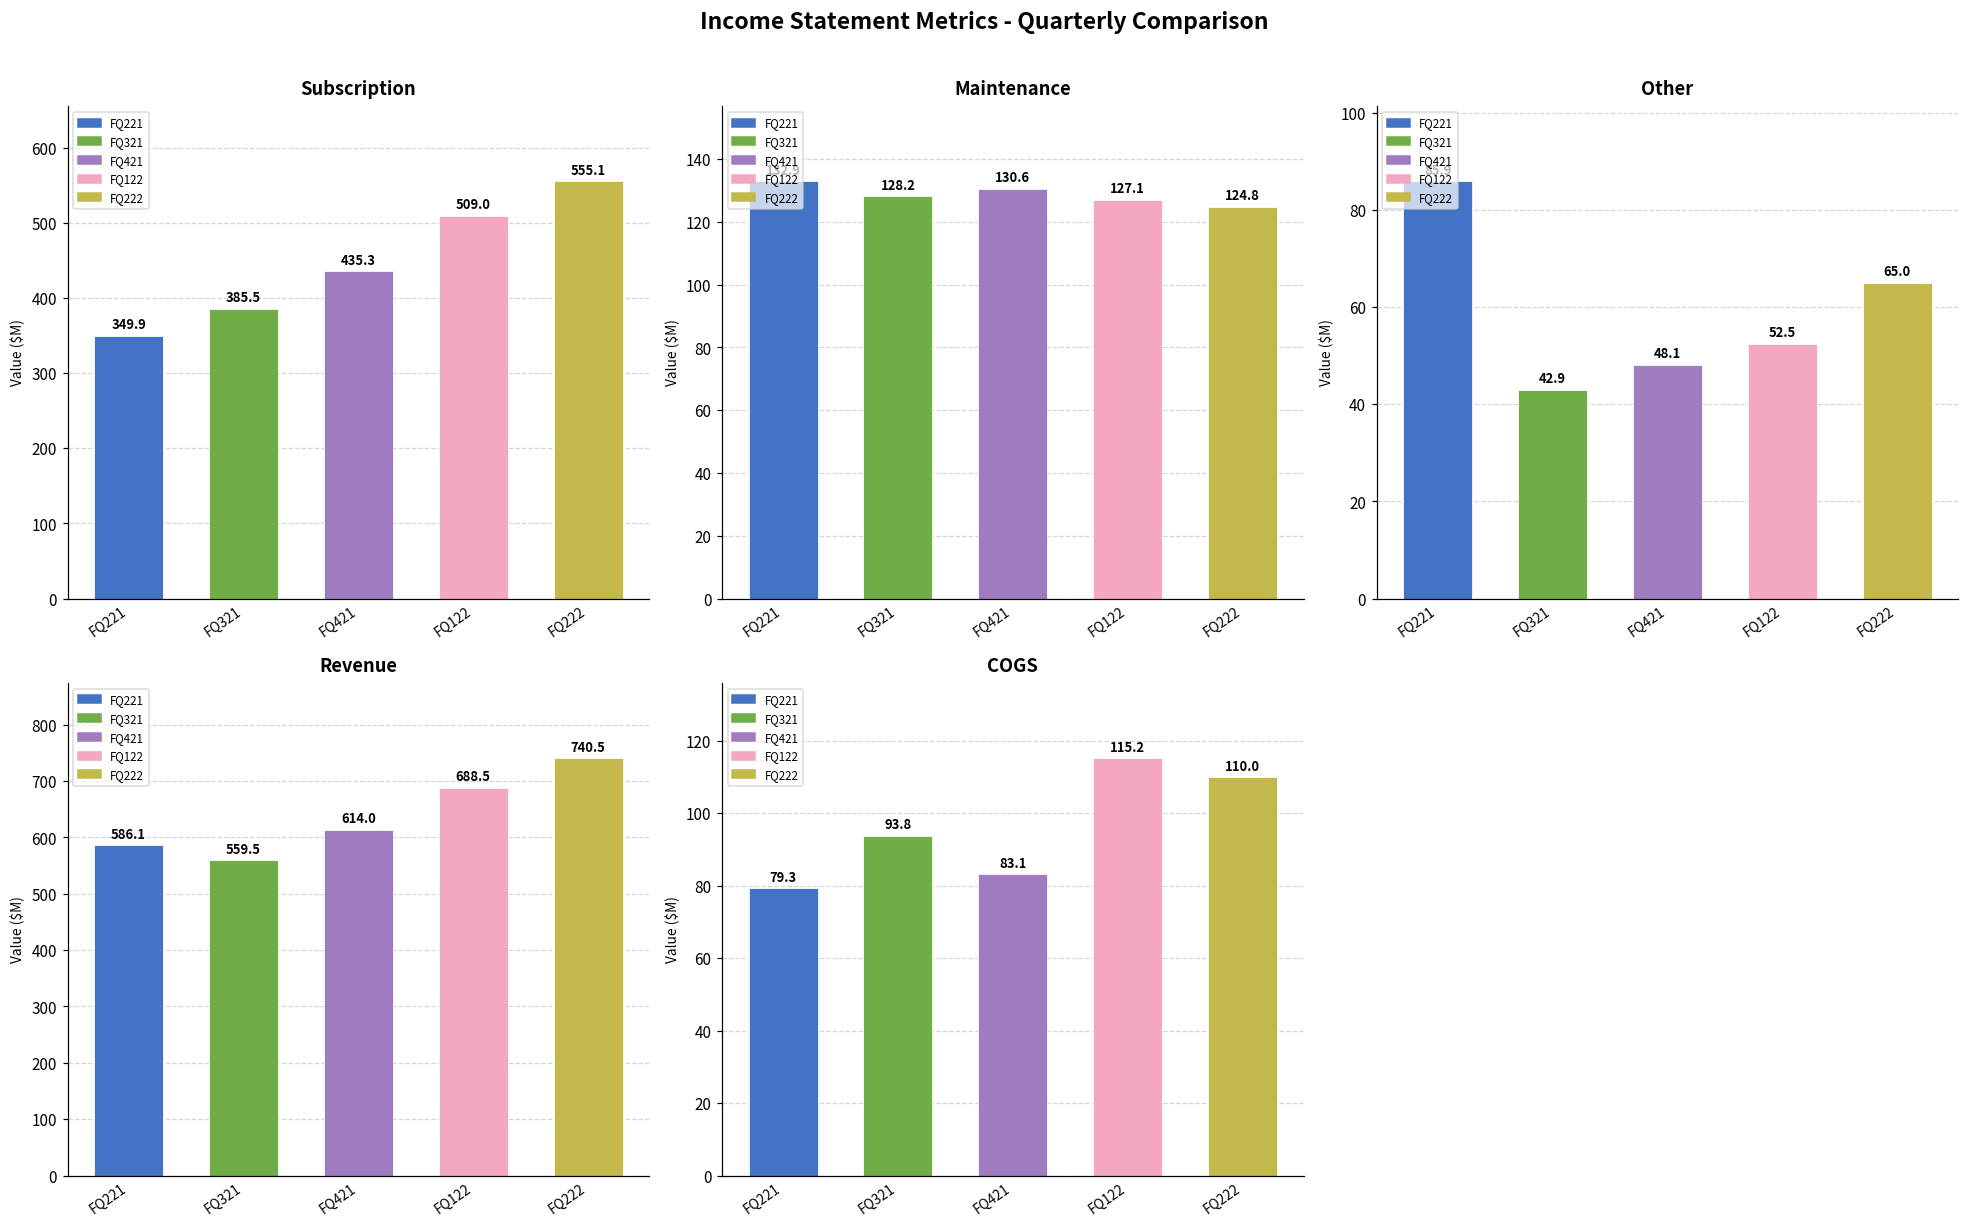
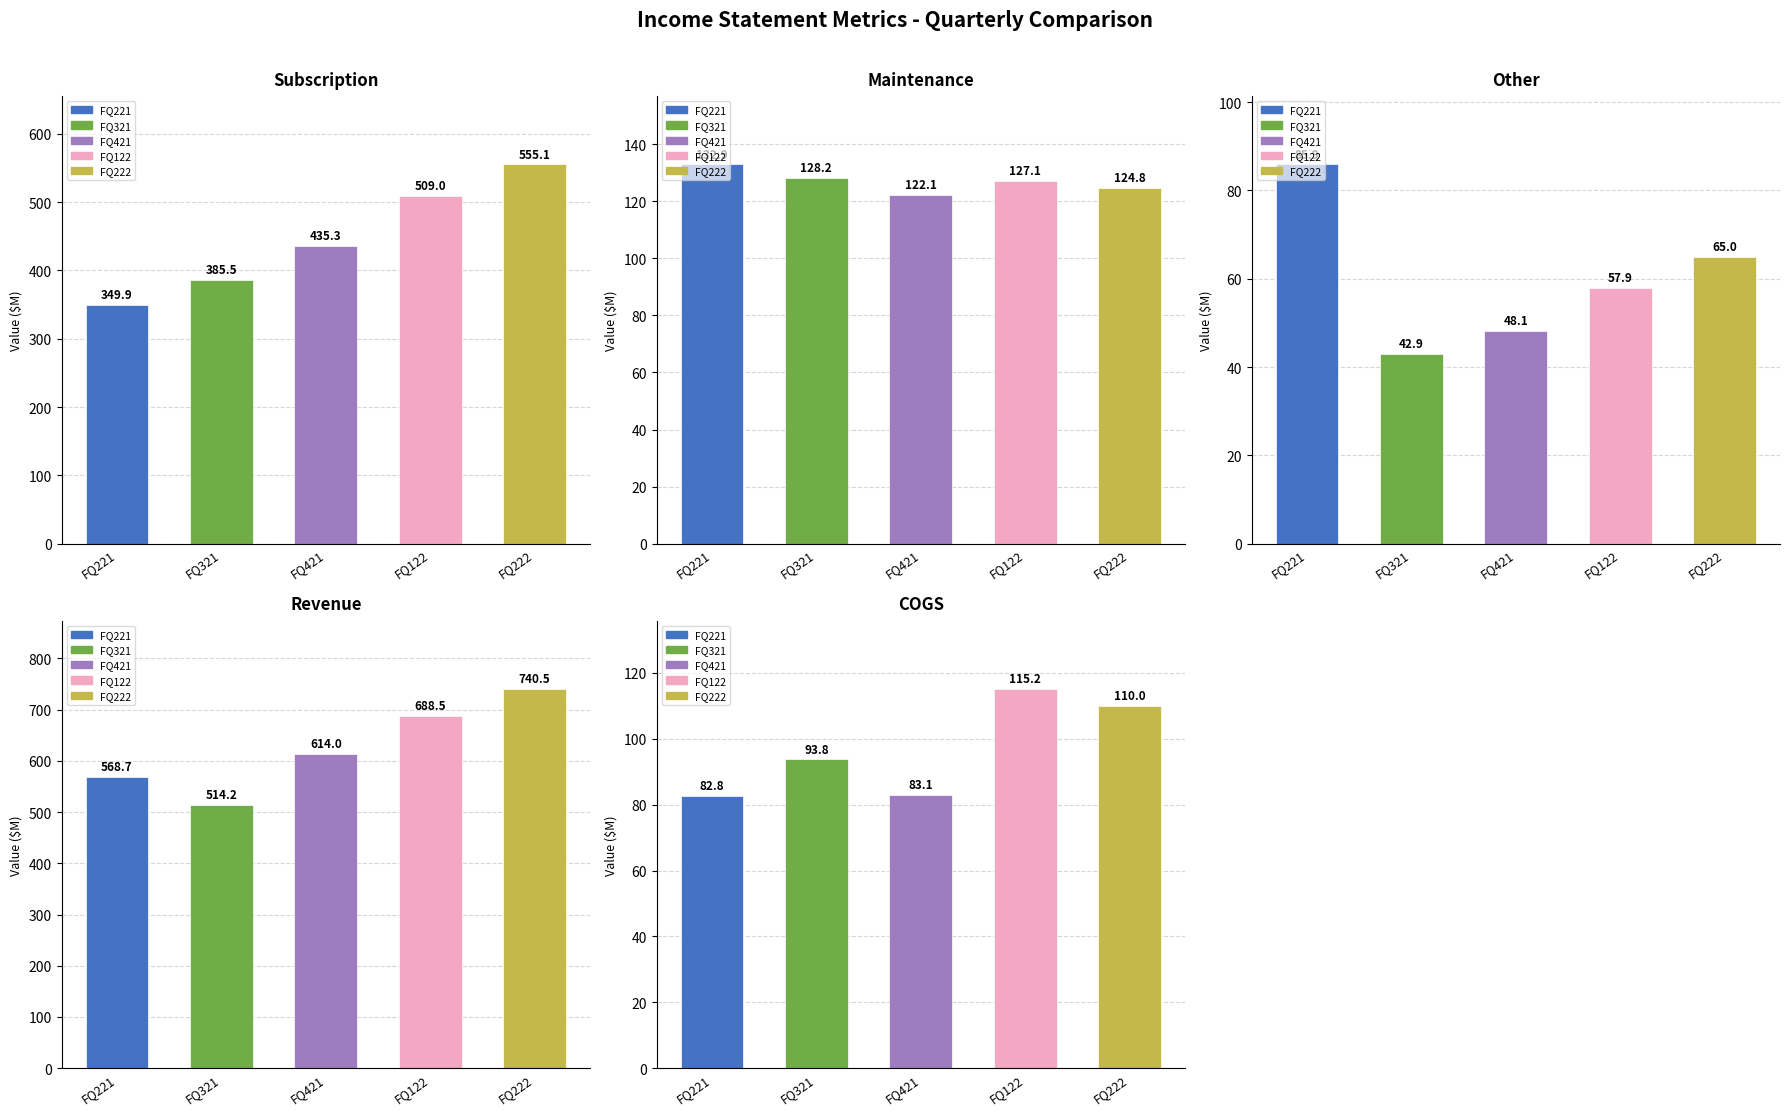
  {
    "Subscription": {
      "FQ221": 349.9,
      "FQ321": 385.5,
      "FQ421": 435.3,
      "FQ122": 509.0,
      "FQ222": 555.1
    },
    "Maintenance": {
      "FQ321": 128.2,
-     "FQ421": 130.6,
+     "FQ421": 122.1,
      "FQ122": 127.1,
      "FQ222": 124.8
    },
    "Other": {
      "FQ321": 42.9,
      "FQ421": 48.1,
-     "FQ122": 52.5,
+     "FQ122": 57.9,
      "FQ222": 65.0
    },
    "Revenue": {
-     "FQ221": 586.1,
-     "FQ321": 559.5,
+     "FQ221": 568.7,
+     "FQ321": 514.2,
      "FQ421": 614.0,
      "FQ122": 688.5,
      "FQ222": 740.5
    },
    "COGS": {
-     "FQ221": 79.3,
+     "FQ221": 82.8,
      "FQ321": 93.8,
      "FQ421": 83.1,
      "FQ122": 115.2,
      "FQ222": 110.0
    }
  }
